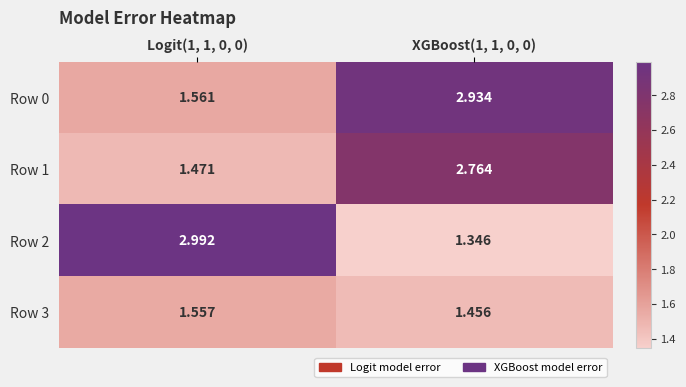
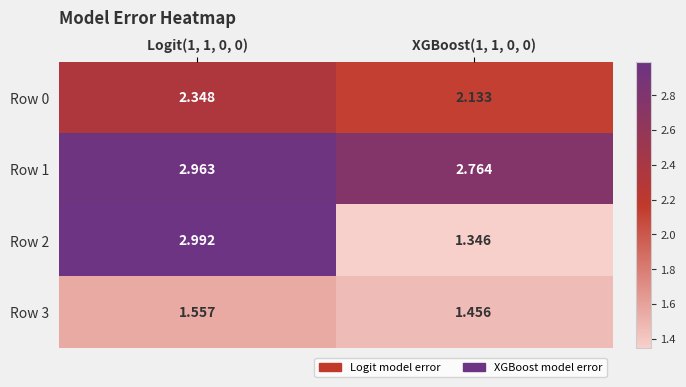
  {
    "Row 0": {
-     "Logit(1, 1, 0, 0)": 1.561,
-     "XGBoost(1, 1, 0, 0)": 2.934
+     "Logit(1, 1, 0, 0)": 2.348,
+     "XGBoost(1, 1, 0, 0)": 2.133
    },
    "Row 1": {
-     "Logit(1, 1, 0, 0)": 1.471,
+     "Logit(1, 1, 0, 0)": 2.963,
      "XGBoost(1, 1, 0, 0)": 2.764
    },
    "Row 2": {
      "Logit(1, 1, 0, 0)": 2.992,
      "XGBoost(1, 1, 0, 0)": 1.346
    },
    "Row 3": {
      "Logit(1, 1, 0, 0)": 1.557,
      "XGBoost(1, 1, 0, 0)": 1.456
    }
  }
